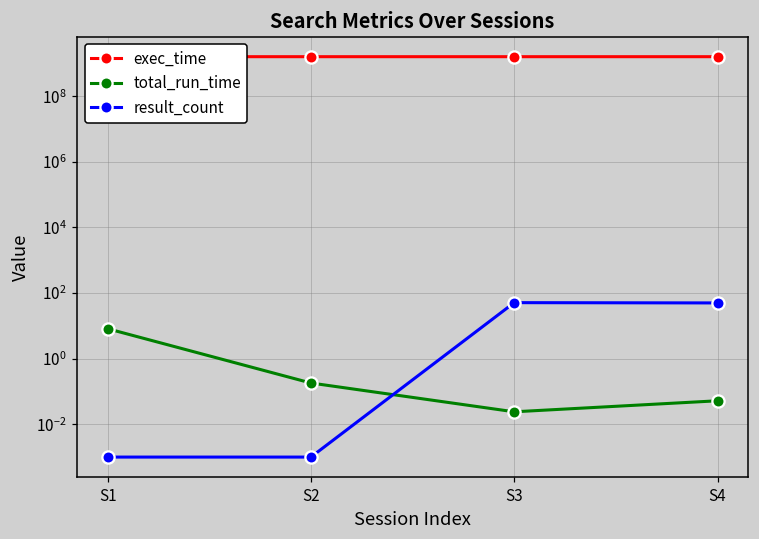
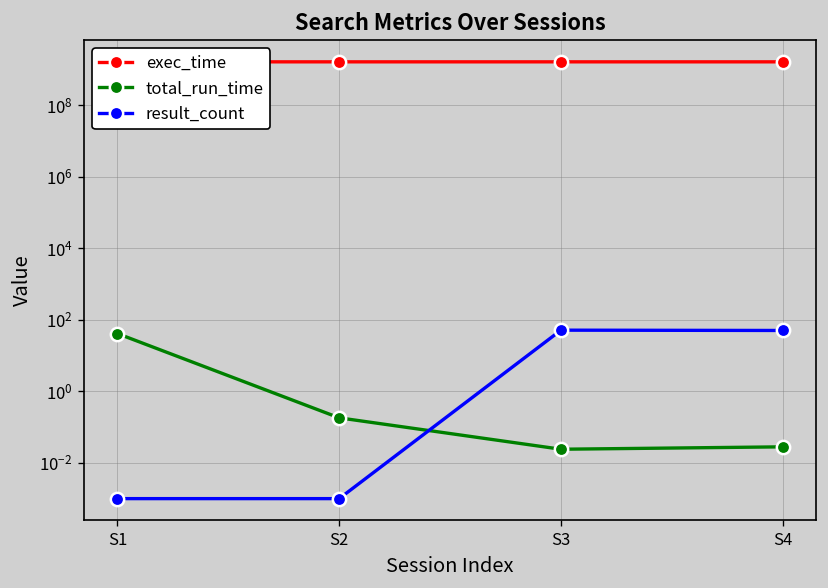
  {
    "exec_time": {
      "S2": 2000000000,
      "S3": 2000000000,
      "S4": 2000000000
    },
    "total_run_time": {
-     "S1": 8,
+     "S1": 40,
      "S2": 0.2,
      "S3": 0.02,
-     "S4": 0.05
+     "S4": 0.03
    },
    "result_count": {
      "S1": 0.0010,
      "S2": 0.0010,
      "S3": 50,
      "S4": 50
    }
  }
